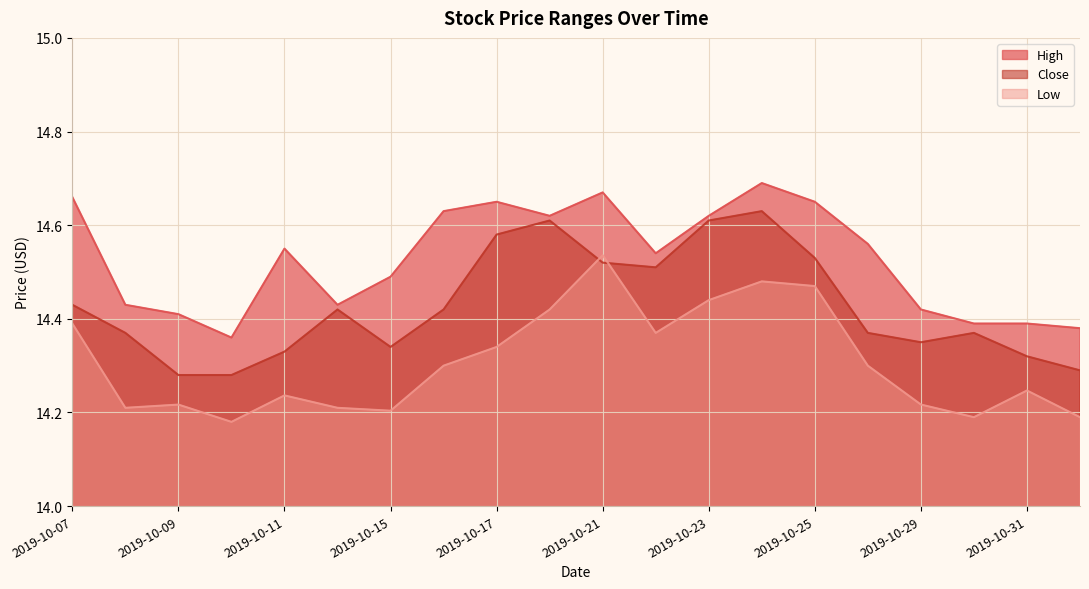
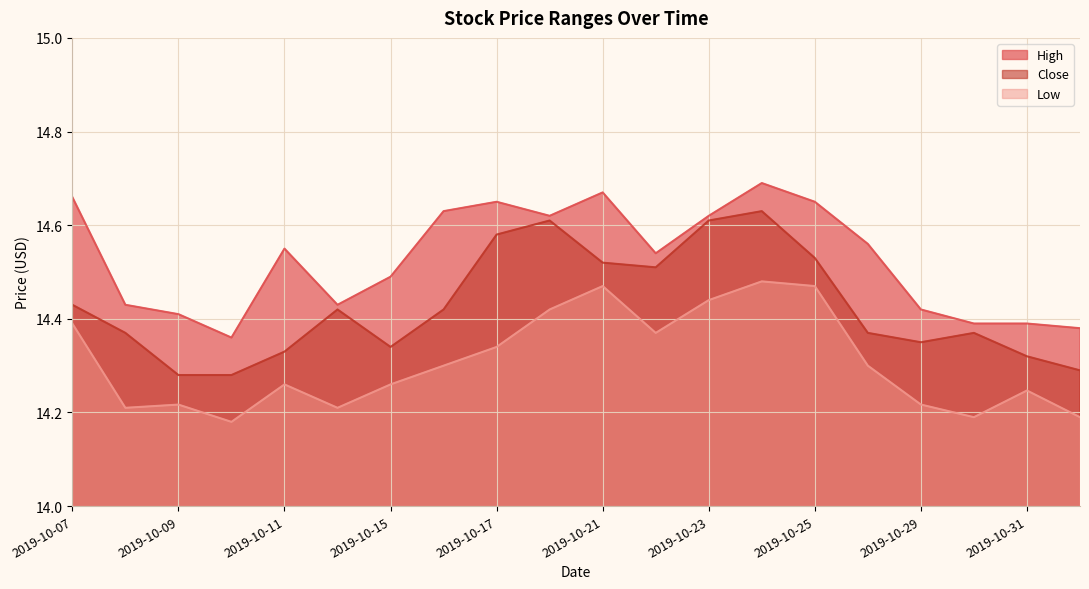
  {
    "Low": {
      "2019-10-07": 14.39,
      "2019-10-09": 14.22,
-     "2019-10-11": 14.24,
-     "2019-10-15": 14.20,
+     "2019-10-11": 14.26,
+     "2019-10-15": 14.26,
      "2019-10-17": 14.34,
-     "2019-10-21": 14.54,
+     "2019-10-21": 14.47,
      "2019-10-23": 14.44,
      "2019-10-25": 14.47,
      "2019-10-29": 14.22,
      "2019-10-31": 14.25
    }
  }
